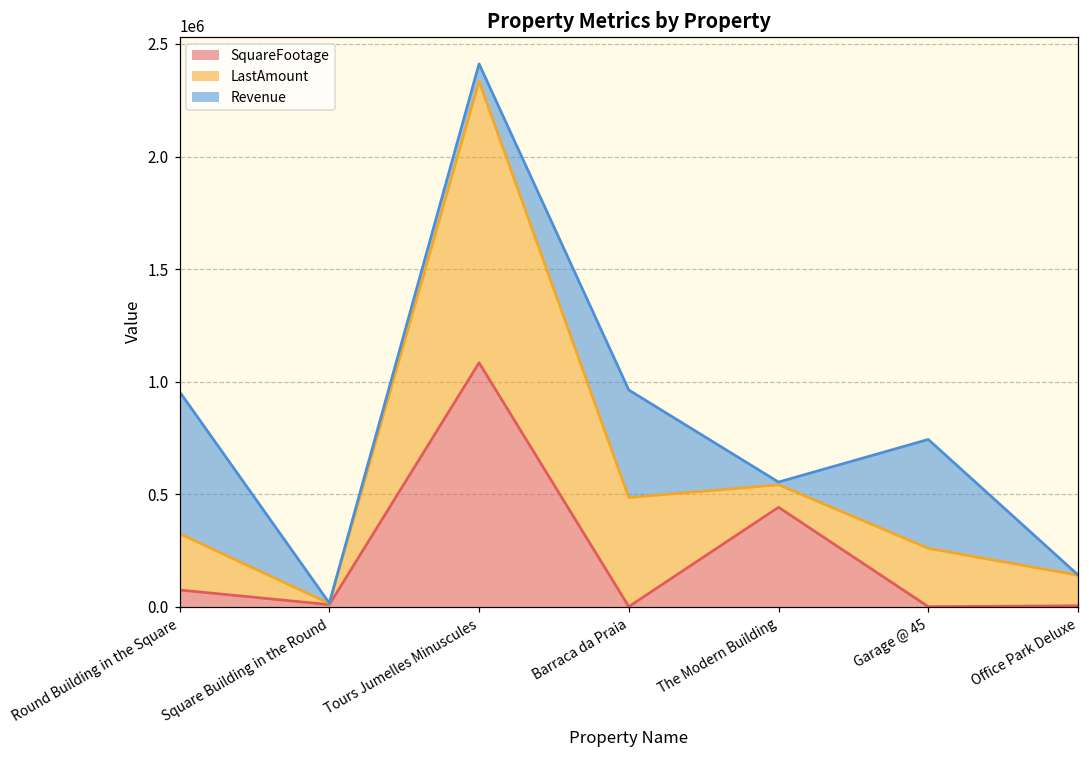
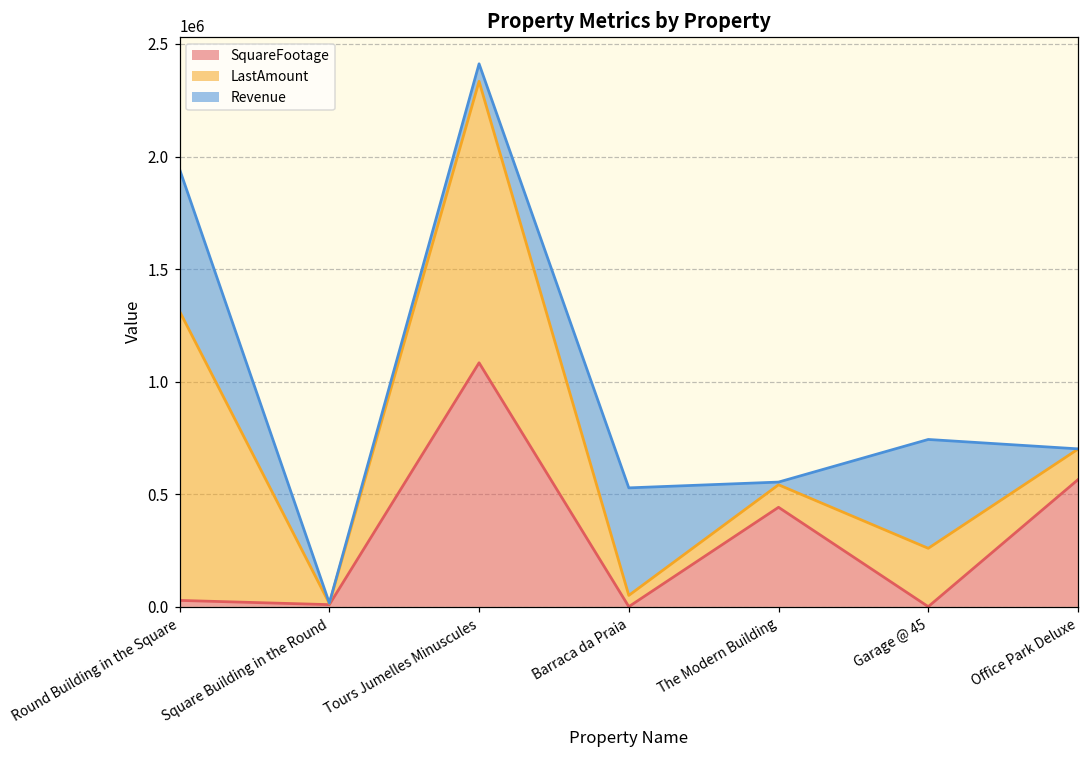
  {
    "SquareFootage": {
-     "Round Building in the Square": 80000,
+     "Round Building in the Square": 30000,
      "Tours Jumelles Minuscules": 1080000,
      "Barraca da Praia": 0,
      "The Modern Building": 440000,
      "Garage @ 45": 0,
-     "Office Park Deluxe": 10000
+     "Office Park Deluxe": 570000
    },
    "LastAmount": {
-     "Round Building in the Square": 250000,
+     "Round Building in the Square": 1280000,
      "Tours Jumelles Minuscules": 1250000,
-     "Barraca da Praia": 480000,
+     "Barraca da Praia": 50000,
      "Garage @ 45": 260000
    },
    "Revenue": {
      "Round Building in the Square": 630000,
      "Tours Jumelles Minuscules": 80000,
      "Barraca da Praia": 480000,
      "Garage @ 45": 480000
    }
  }
